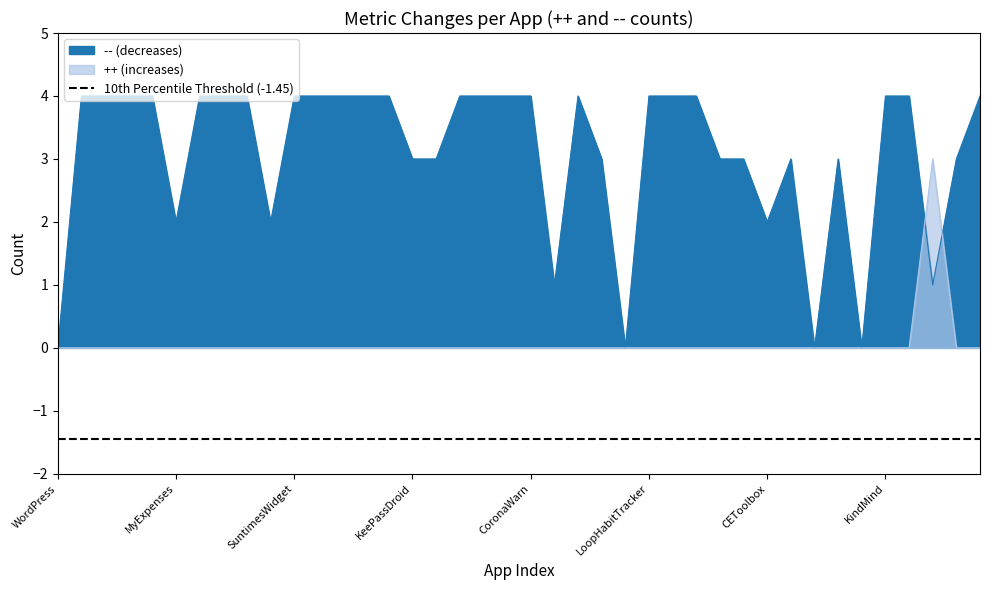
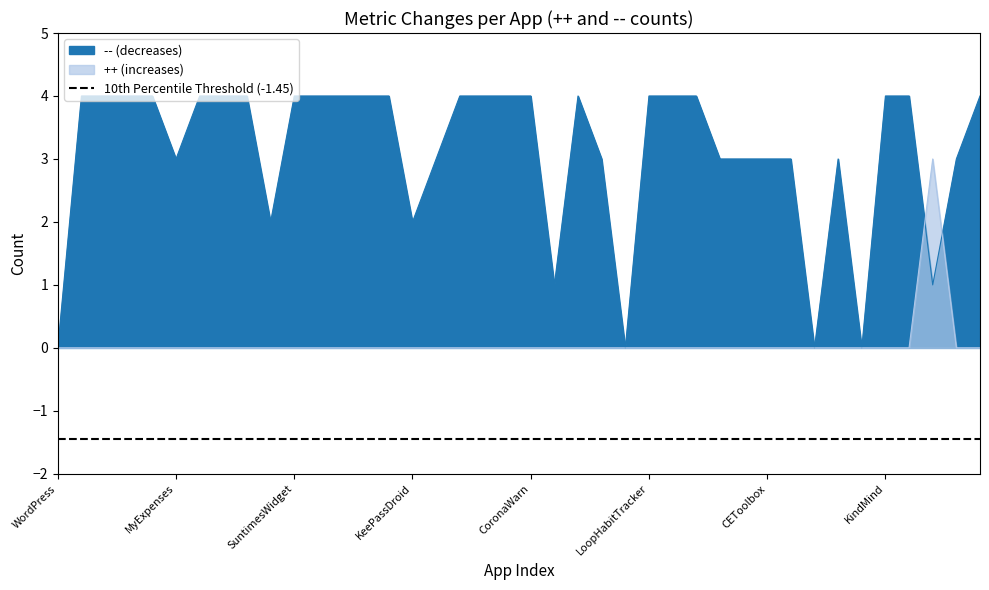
  {
    "-- (decreases)": {
-     "MyExpenses": 2,
-     "KeePassDroid": 3,
+     "MyExpenses": 3,
+     "KeePassDroid": 2,
      "CoronaWarn": 4,
      "LoopHabitTracker": 4,
-     "CEToolbox": 2,
+     "CEToolbox": 3,
      "KindMind": 4
    },
    "++ (increases)": {
      "MyExpenses": 0,
      "SuntimesWidget": 0,
      "KeePassDroid": 0,
      "CoronaWarn": 0,
      "LoopHabitTracker": 0,
      "CEToolbox": 0,
      "KindMind": 0
    }
  }
